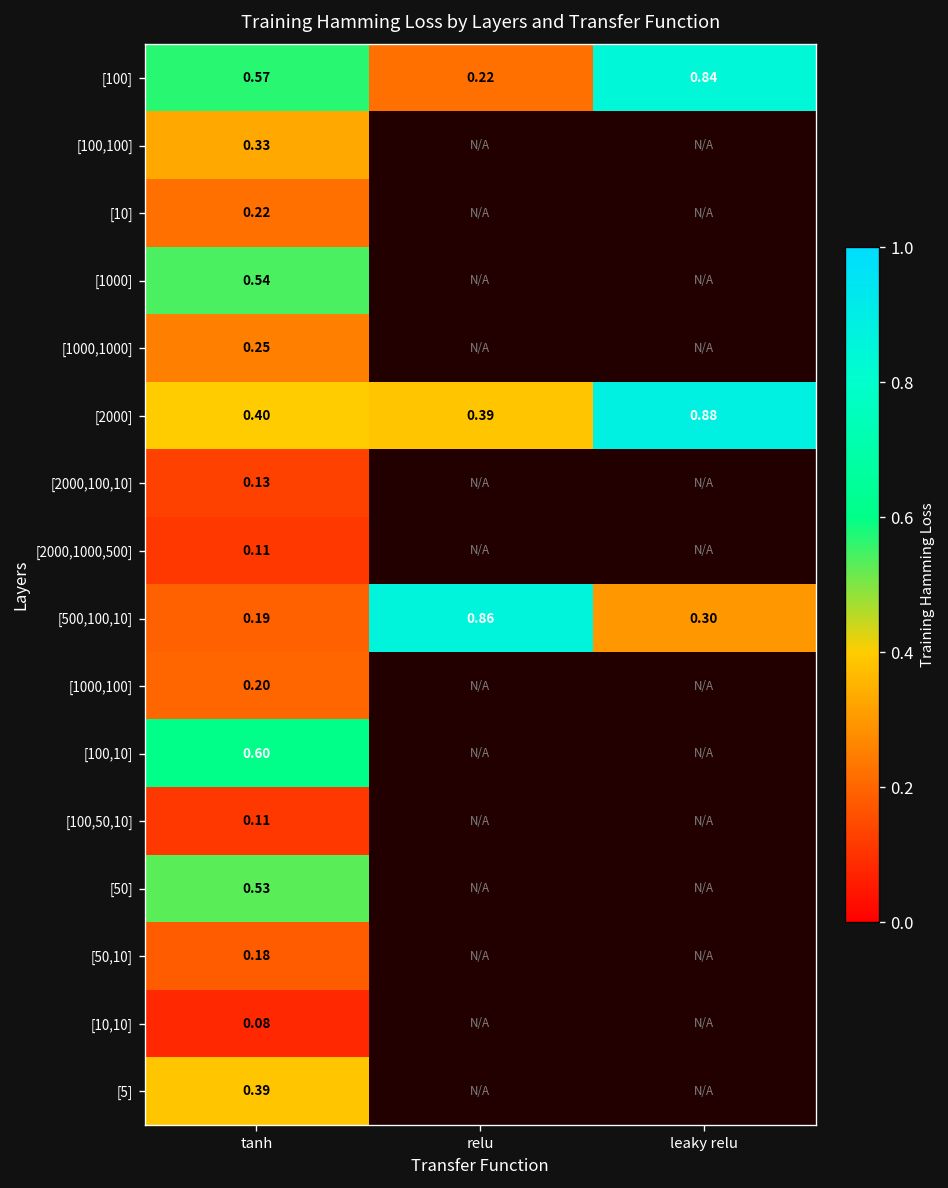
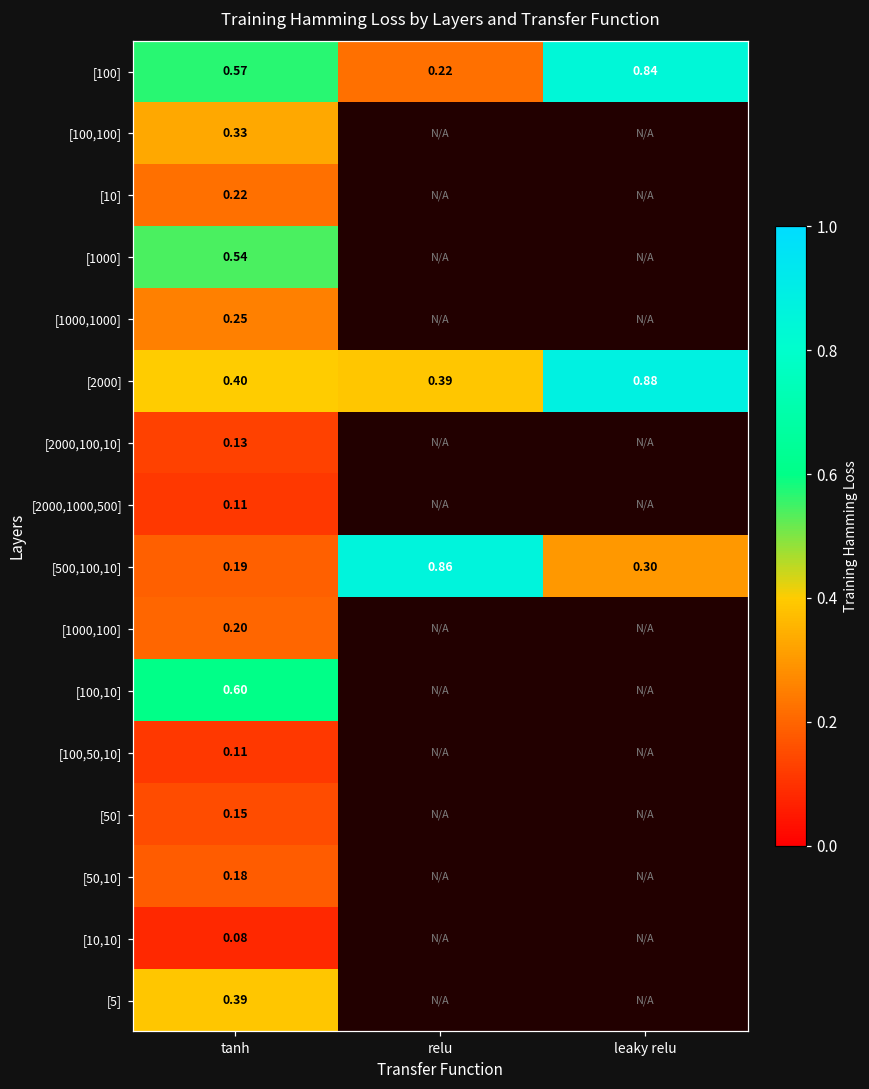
  {
    "[100]": {
      "tanh": 0.57,
      "relu": 0.22,
      "leaky relu": 0.84
    },
    "[100,100]": {
      "tanh": 0.33
    },
    "[10]": {
      "tanh": 0.22
    },
    "[1000]": {
      "tanh": 0.54
    },
    "[1000,1000]": {
      "tanh": 0.25
    },
    "[2000]": {
      "tanh": 0.40,
      "relu": 0.39,
      "leaky relu": 0.88
    },
    "[2000,100,10]": {
      "tanh": 0.13
    },
    "[2000,1000,500]": {
      "tanh": 0.11
    },
    "[500,100,10]": {
      "tanh": 0.19,
      "relu": 0.86,
      "leaky relu": 0.30
    },
    "[1000,100]": {
      "tanh": 0.20
    },
    "[100,10]": {
      "tanh": 0.60
    },
    "[100,50,10]": {
      "tanh": 0.11
    },
    "[50]": {
-     "tanh": 0.53
+     "tanh": 0.15
    },
    "[50,10]": {
      "tanh": 0.18
    },
    "[10,10]": {
      "tanh": 0.08
    },
    "[5]": {
      "tanh": 0.39
    }
  }
